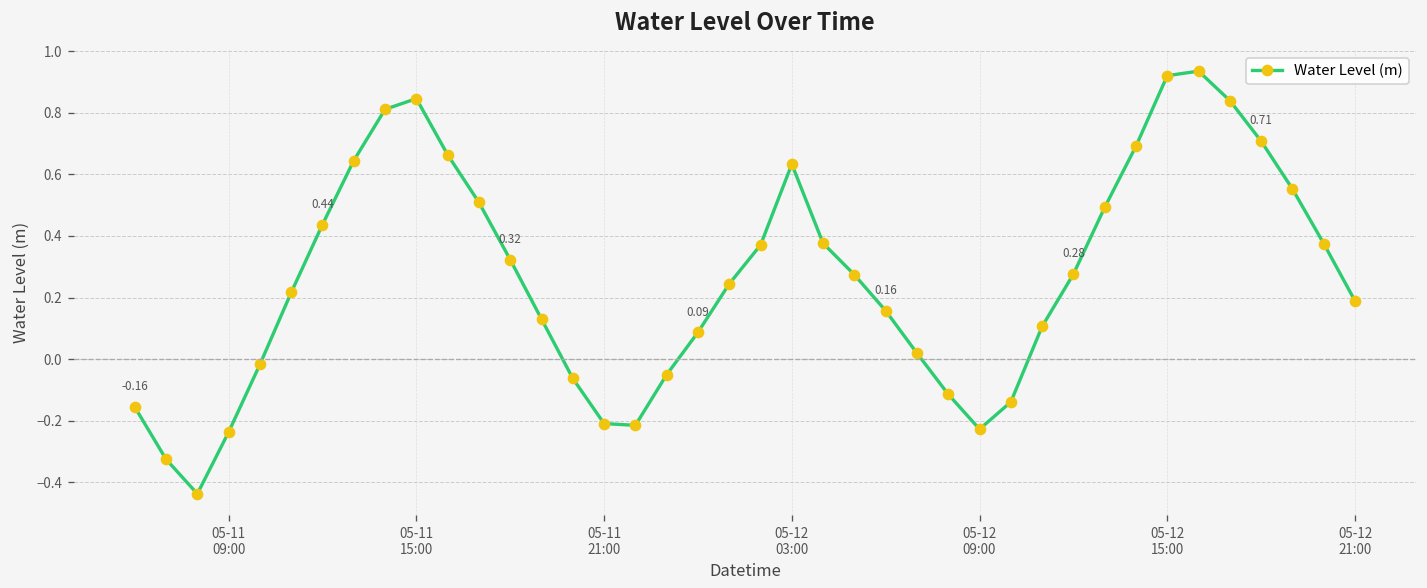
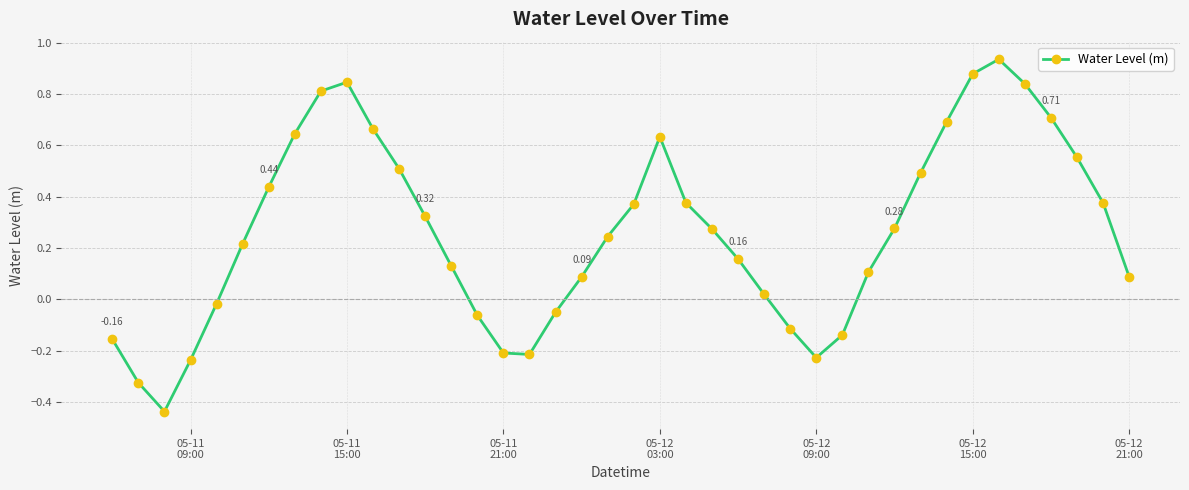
  {
    "05-11 09:00": -0.24,
    "05-11 15:00": 0.85,
    "05-11 21:00": -0.21,
    "05-12 03:00": 0.63,
    "05-12 09:00": -0.23,
-   "05-12 15:00": 0.92,
-   "05-12 21:00": 0.19
+   "05-12 15:00": 0.88,
+   "05-12 21:00": 0.09
  }
